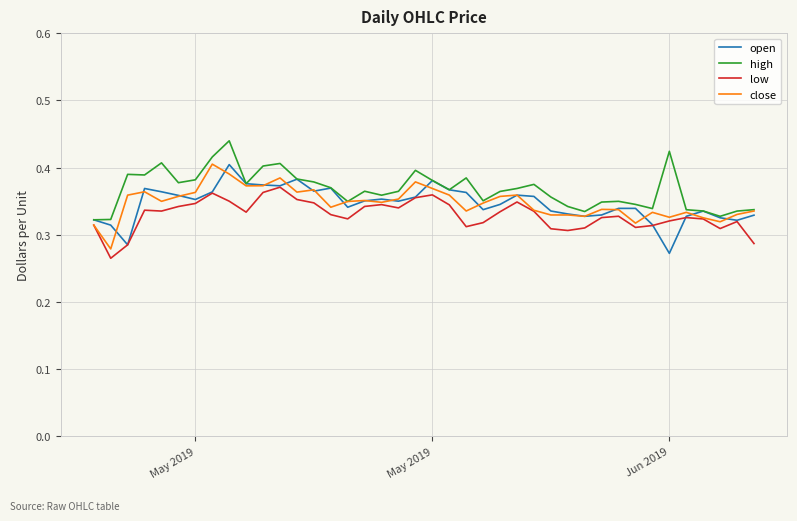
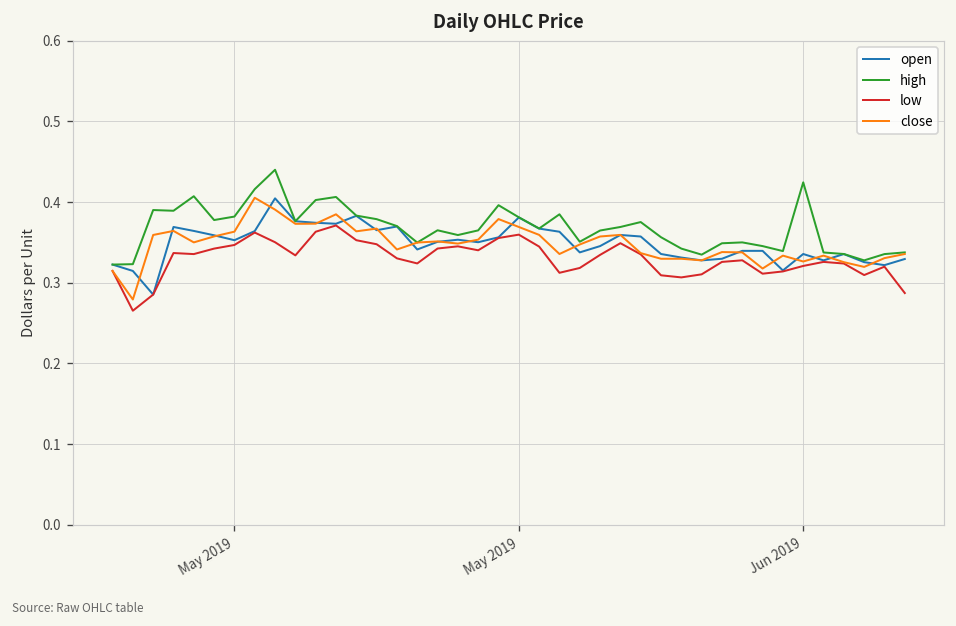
  {
    "open": {
-     "Jun 2019": 0.27
+     "Jun 2019": 0.34
    },
    "high": {
      "Jun 2019": 0.42
    },
    "low": {
      "Jun 2019": 0.32
    },
    "close": {
      "Jun 2019": 0.33
    }
  }
